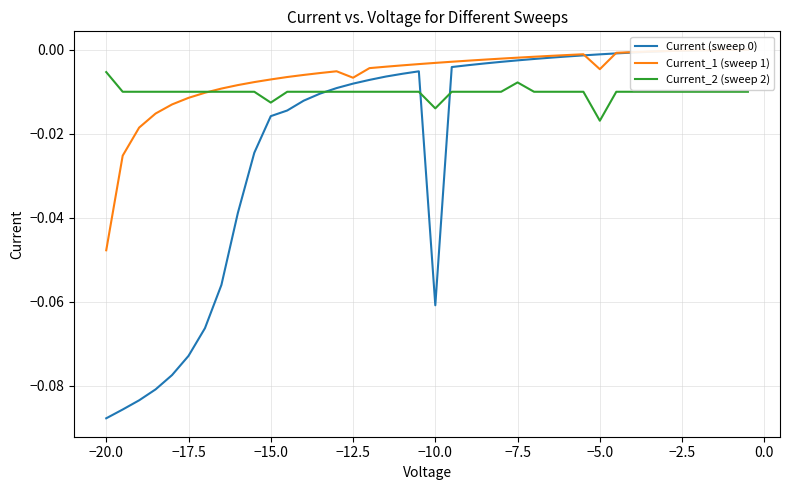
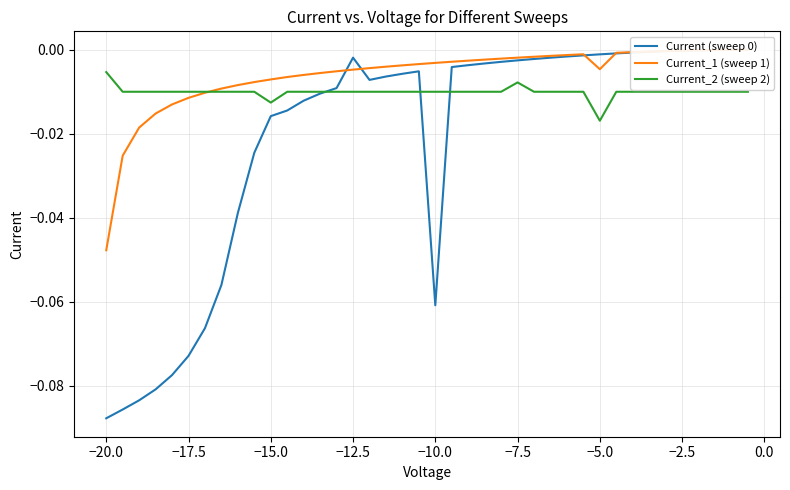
  {
    "Current (sweep 0)": {
      "−20.0": -0.088,
      "−17.5": -0.073,
      "−15.0": -0.016,
-     "−12.5": -0.008,
+     "−12.5": -0.002,
      "−10.0": -0.061,
      "−7.5": -0.003,
      "−5.0": -0.001
    },
    "Current_1 (sweep 1)": {
      "−20.0": -0.048,
      "−17.5": -0.011,
      "−15.0": -0.007,
-     "−12.5": -0.007,
+     "−12.5": -0.005,
      "−10.0": -0.003,
      "−7.5": -0.002,
      "−5.0": -0.005
    },
    "Current_2 (sweep 2)": {
      "−20.0": -0.005,
      "−17.5": -0.010,
      "−15.0": -0.013,
      "−12.5": -0.010,
-     "−10.0": -0.014,
+     "−10.0": -0.010,
      "−7.5": -0.008,
      "−5.0": -0.017,
      "−2.5": -0.010
    }
  }
